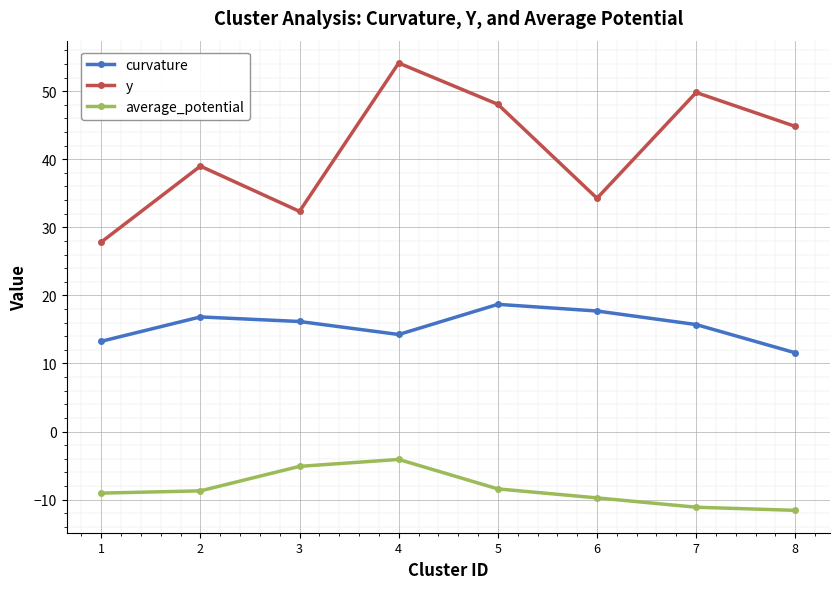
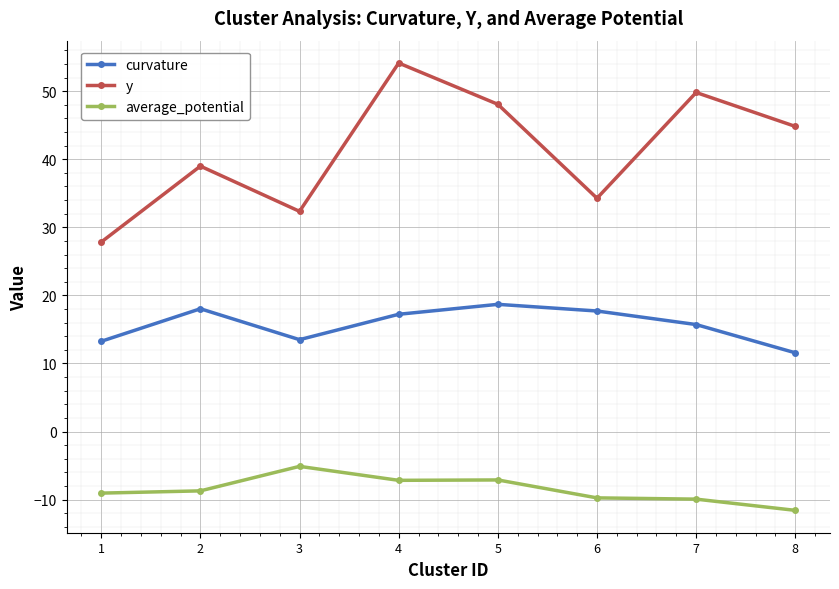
  {
    "curvature": {
      "1": 13,
-     "2": 17,
-     "3": 16,
-     "4": 14,
+     "2": 18,
+     "3": 13,
+     "4": 17,
      "5": 19,
      "6": 18,
      "7": 16,
      "8": 12
    },
    "y": {
      "1": 28,
      "2": 39,
      "3": 32,
      "4": 54,
      "5": 48,
      "6": 34,
      "7": 50,
      "8": 45
    },
    "average_potential": {
      "1": -9,
      "2": -9,
      "3": -5,
-     "4": -4,
-     "5": -8,
+     "4": -7,
+     "5": -7,
      "6": -10,
-     "7": -11,
+     "7": -10,
      "8": -12
    }
  }
